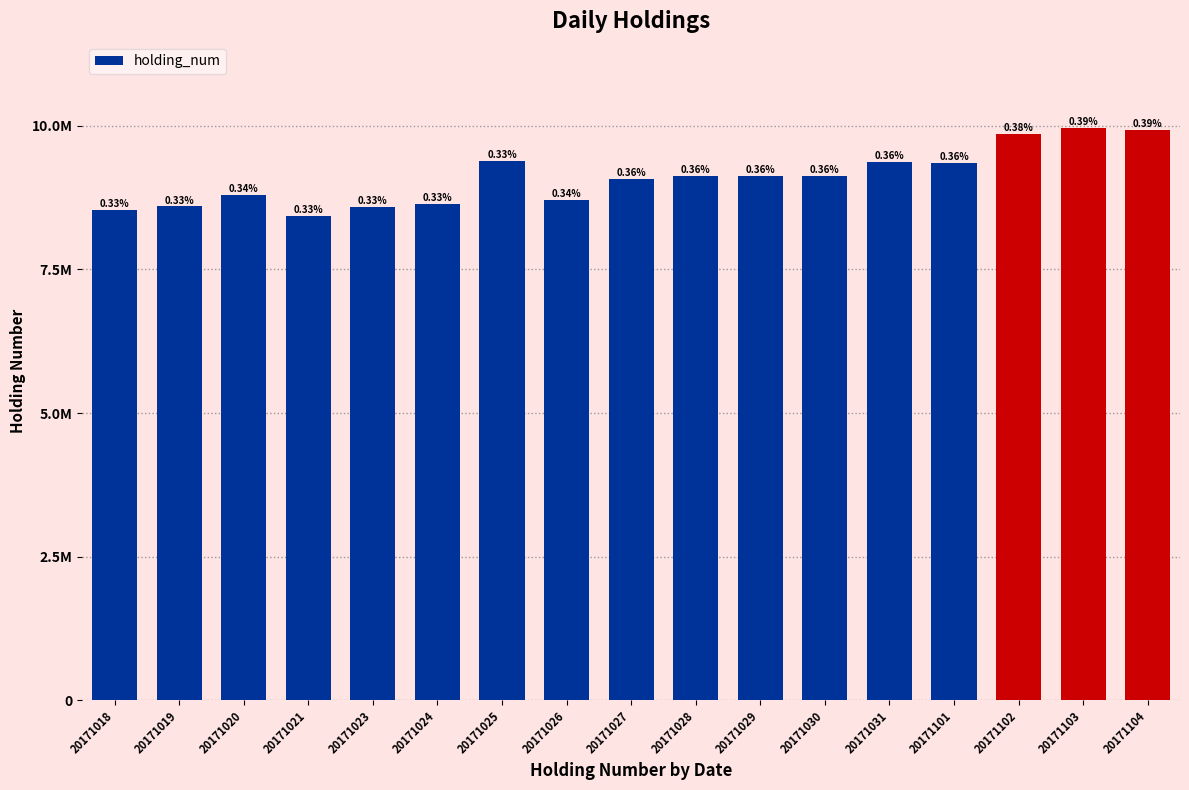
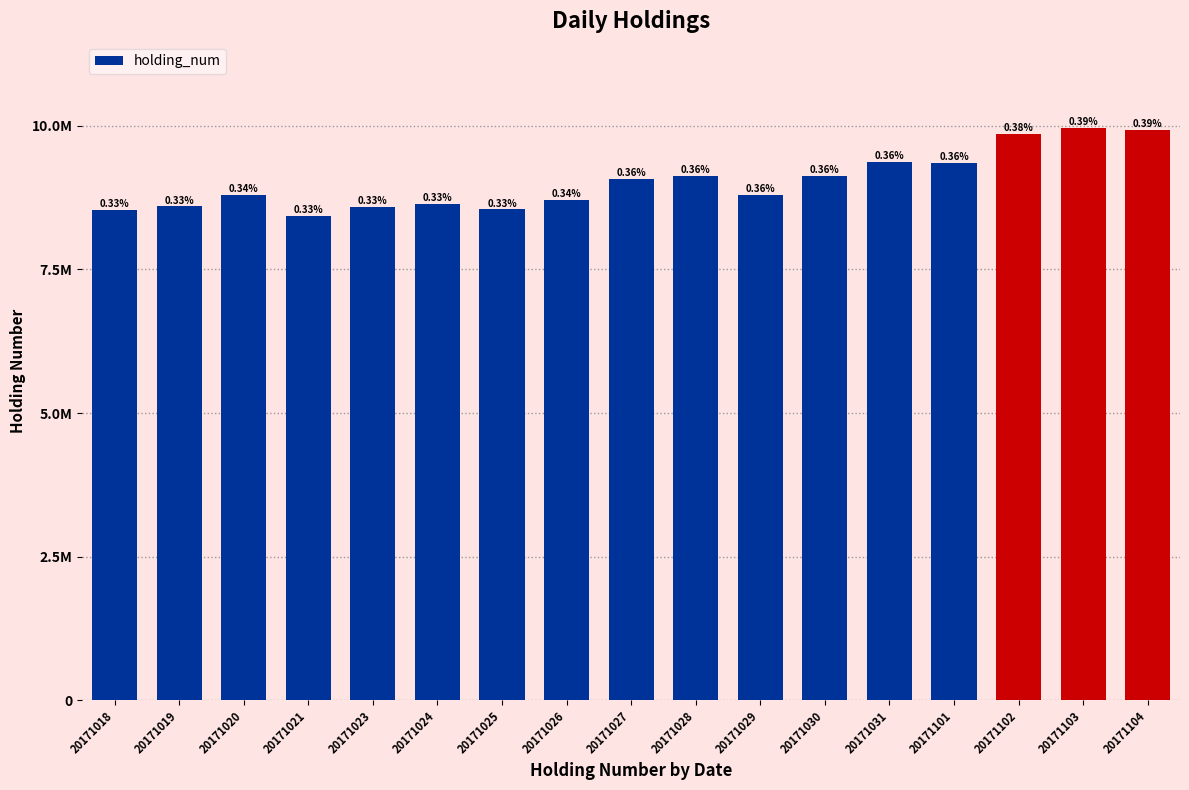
  {
-   "20171025": 9400000,
-   "20171029": 9100000
+   "20171025": 8500000,
+   "20171029": 8800000
  }
